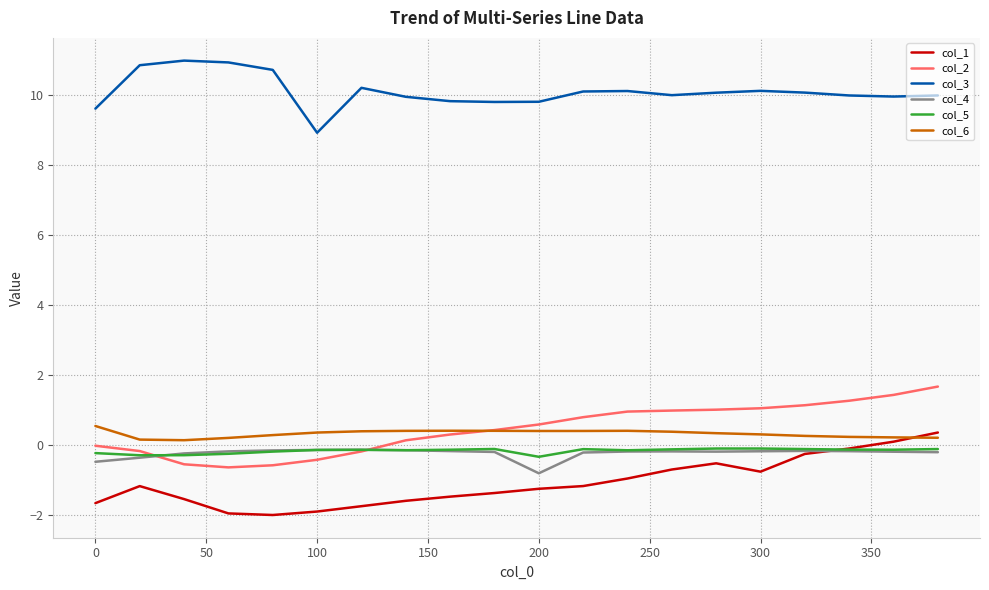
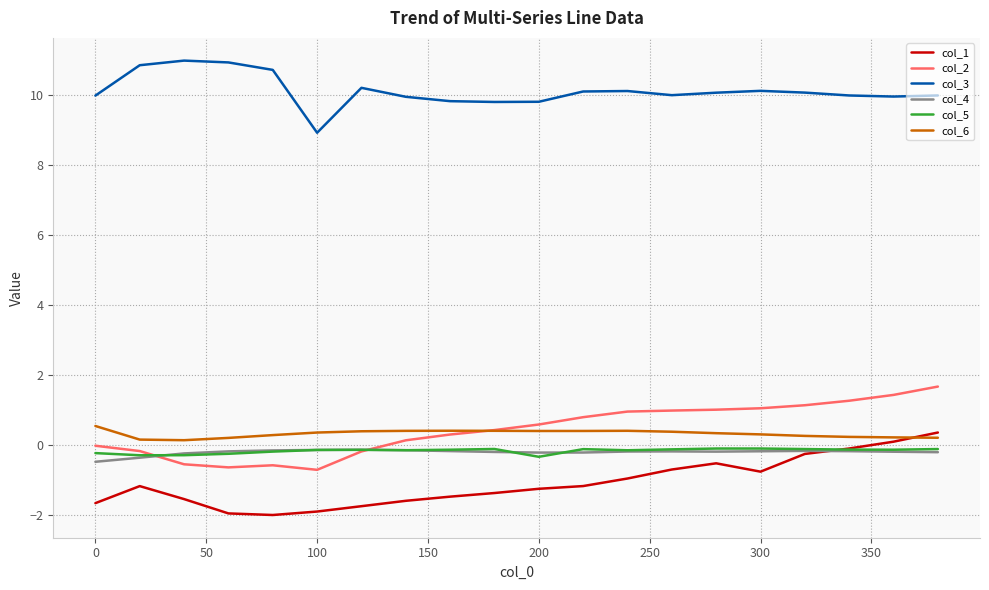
  {
    "col_1": {
      "0": -1.6,
      "100": -1.9,
      "200": -1.2,
      "300": -0.8
    },
    "col_2": {
      "0": 0.0,
-     "100": -0.4,
+     "100": -0.7,
      "200": 0.6,
      "300": 1.1
    },
    "col_3": {
-     "0": 9.6,
+     "0": 10.0,
      "100": 8.9,
      "200": 9.8,
      "300": 10.1
    },
    "col_4": {
      "0": -0.5,
-     "200": -0.8,
+     "200": -0.2,
      "300": -0.2
    },
    "col_5": {
      "0": -0.2,
      "200": -0.3,
      "300": -0.1
    },
    "col_6": {
      "0": 0.6,
      "100": 0.4,
      "200": 0.4,
      "300": 0.3
    }
  }
